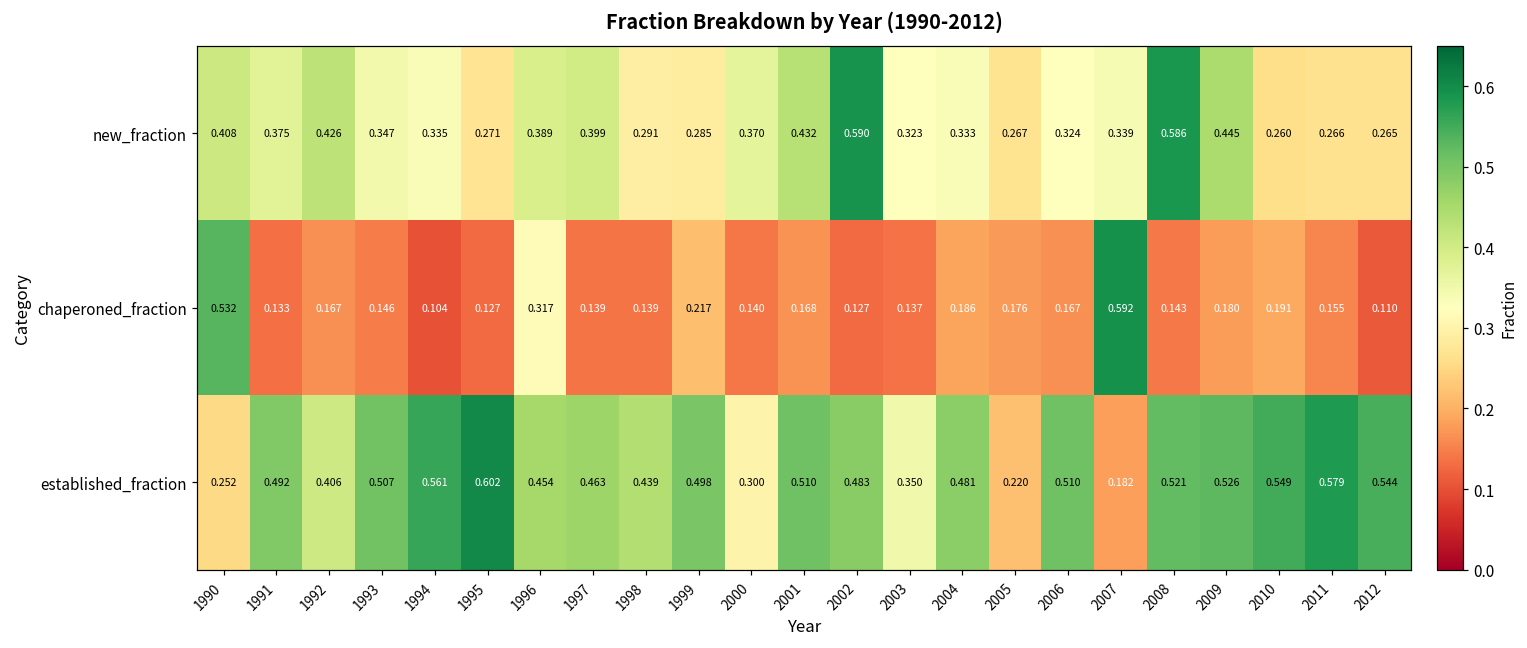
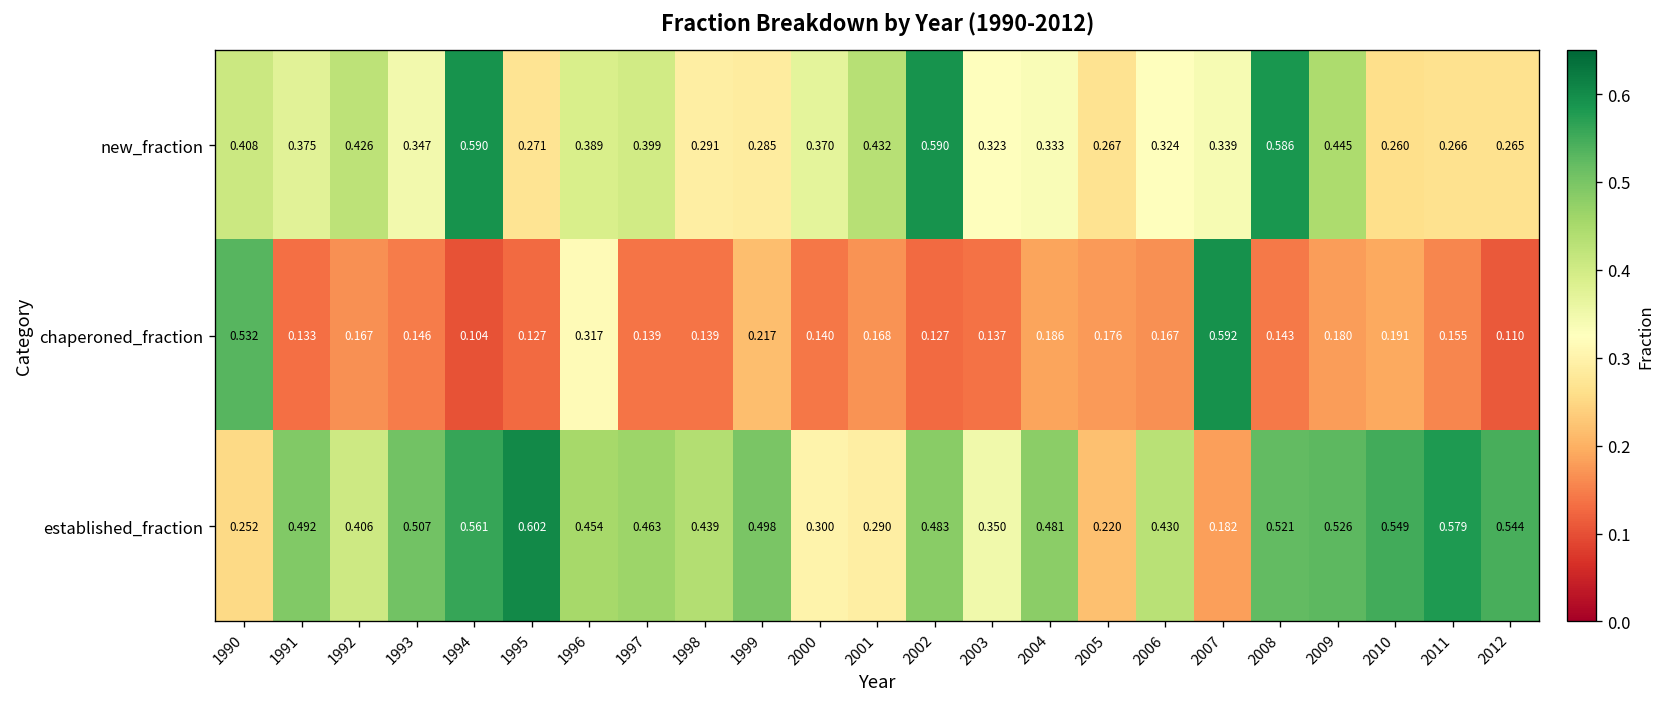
  {
    "new_fraction": {
      "1990": 0.408,
      "1991": 0.375,
      "1992": 0.426,
      "1993": 0.347,
-     "1994": 0.335,
+     "1994": 0.590,
      "1995": 0.271,
      "1996": 0.389,
      "1997": 0.399,
      "1998": 0.291,
      "1999": 0.285,
      "2000": 0.370,
      "2001": 0.432,
      "2002": 0.590,
      "2003": 0.323,
      "2004": 0.333,
      "2005": 0.267,
      "2006": 0.324,
      "2007": 0.339,
      "2008": 0.586,
      "2009": 0.445,
      "2010": 0.260,
      "2011": 0.266,
      "2012": 0.265
    },
    "chaperoned_fraction": {
      "1990": 0.532,
      "1991": 0.133,
      "1992": 0.167,
      "1993": 0.146,
      "1994": 0.104,
      "1995": 0.127,
      "1996": 0.317,
      "1997": 0.139,
      "1998": 0.139,
      "1999": 0.217,
      "2000": 0.140,
      "2001": 0.168,
      "2002": 0.127,
      "2003": 0.137,
      "2004": 0.186,
      "2005": 0.176,
      "2006": 0.167,
      "2007": 0.592,
      "2008": 0.143,
      "2009": 0.180,
      "2010": 0.191,
      "2011": 0.155,
      "2012": 0.110
    },
    "established_fraction": {
      "1990": 0.252,
      "1991": 0.492,
      "1992": 0.406,
      "1993": 0.507,
      "1994": 0.561,
      "1995": 0.602,
      "1996": 0.454,
      "1997": 0.463,
      "1998": 0.439,
      "1999": 0.498,
      "2000": 0.300,
-     "2001": 0.510,
+     "2001": 0.290,
      "2002": 0.483,
      "2003": 0.350,
      "2004": 0.481,
      "2005": 0.220,
-     "2006": 0.510,
+     "2006": 0.430,
      "2007": 0.182,
      "2008": 0.521,
      "2009": 0.526,
      "2010": 0.549,
      "2011": 0.579,
      "2012": 0.544
    }
  }
